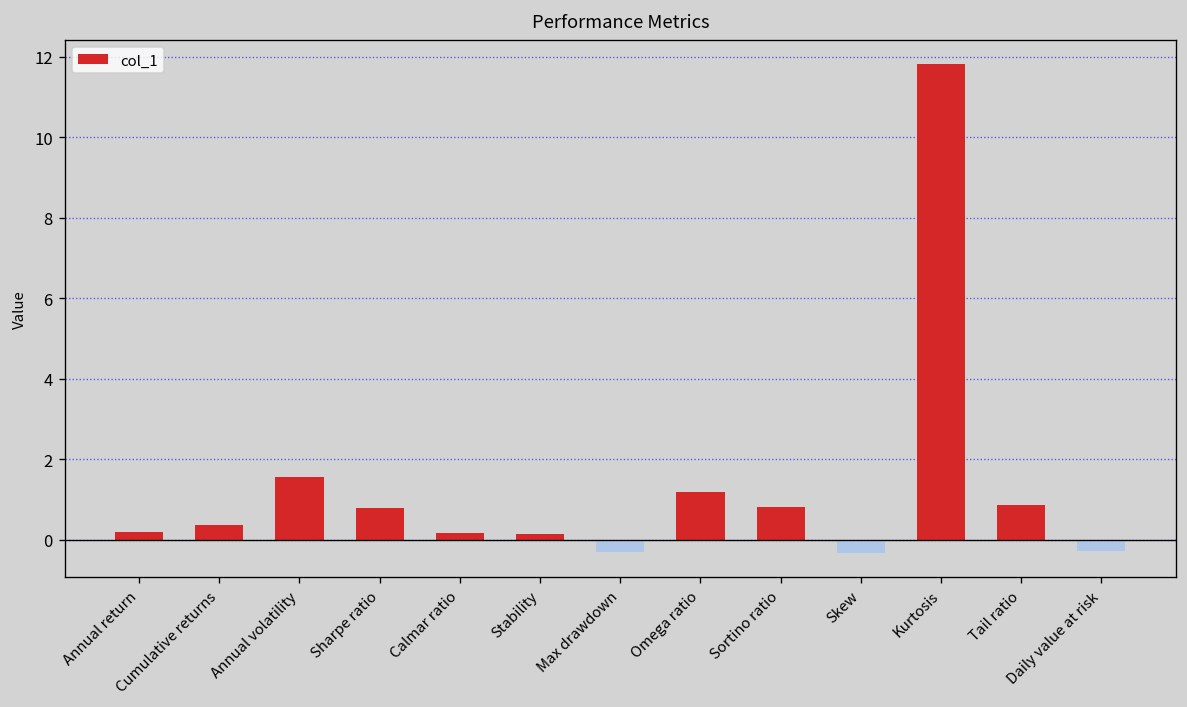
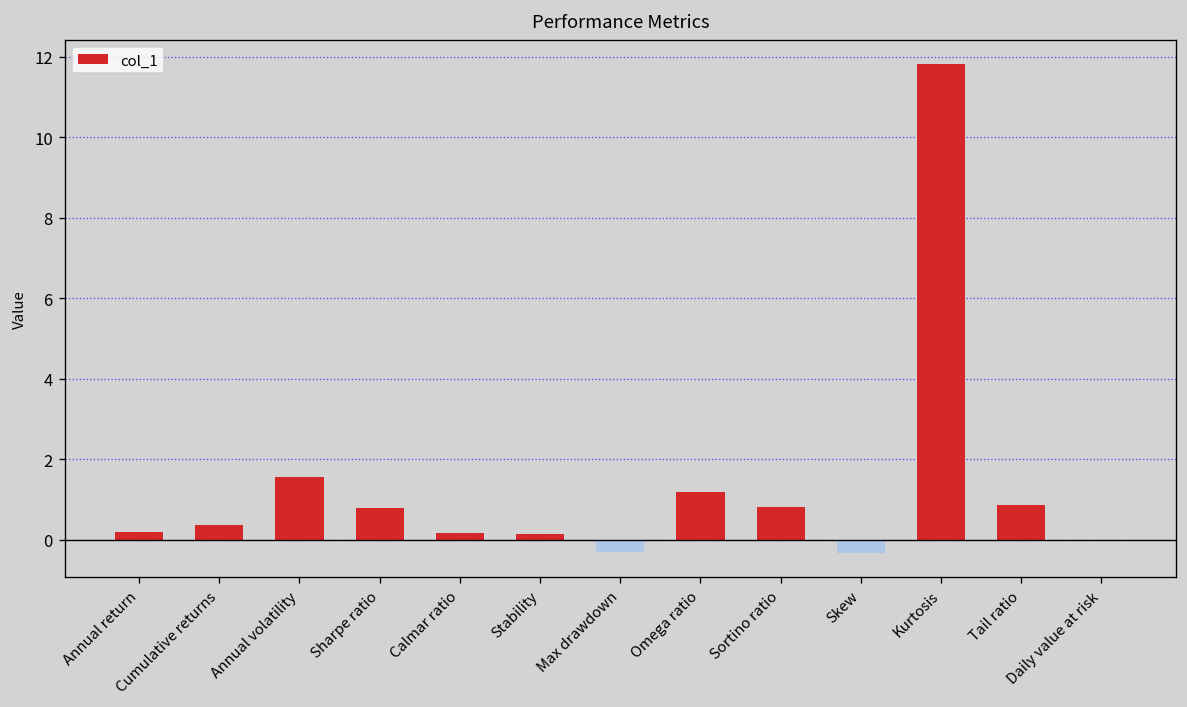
  {
    "Annual return": 0.2,
    "Cumulative returns": 0.4,
    "Annual volatility": 1.6,
    "Sharpe ratio": 0.8,
    "Calmar ratio": 0.2,
    "Stability": 0.1,
    "Max drawdown": -0.3,
    "Omega ratio": 1.2,
    "Sortino ratio": 0.8,
    "Skew": -0.3,
    "Kurtosis": 11.8,
    "Tail ratio": 0.9,
-   "Daily value at risk": -0.3
+   "Daily value at risk": 0.0
  }
